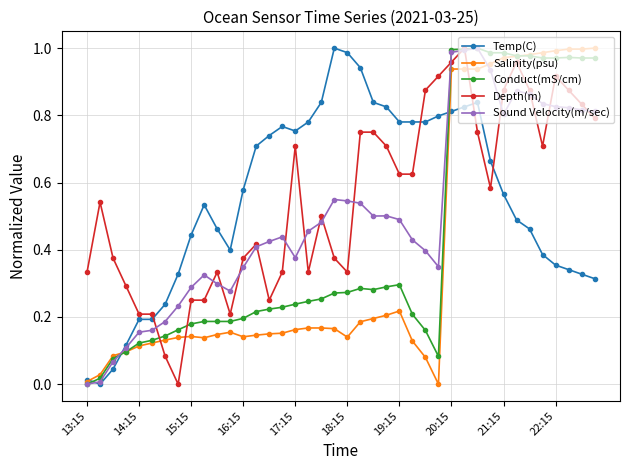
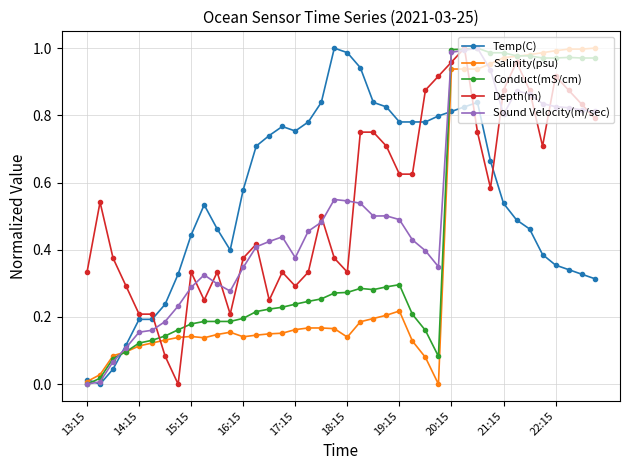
  {
    "Temp(C)": {
      "14:15": 0.19,
      "15:15": 0.44,
      "16:15": 0.58,
      "17:15": 0.75,
      "18:15": 0.99,
      "19:15": 0.78,
      "20:15": 0.81,
-     "21:15": 0.57,
+     "21:15": 0.54,
      "22:15": 0.35
    },
    "Salinity(psu)": {
      "14:15": 0.11,
      "15:15": 0.14,
      "16:15": 0.14,
      "17:15": 0.16,
      "18:15": 0.14,
      "19:15": 0.22,
      "20:15": 0.94
    },
    "Conduct(mS/cm)": {
      "14:15": 0.12,
      "15:15": 0.18,
      "16:15": 0.20,
      "17:15": 0.24,
      "18:15": 0.27,
      "19:15": 0.30
    },
    "Depth(m)": {
      "13:15": 0.33,
      "14:15": 0.21,
-     "15:15": 0.25,
+     "15:15": 0.33,
      "16:15": 0.38,
-     "17:15": 0.71,
+     "17:15": 0.29,
      "18:15": 0.33,
      "19:15": 0.62,
      "20:15": 0.96
    },
    "Sound Velocity(m/sec)": {
      "14:15": 0.15,
      "15:15": 0.29,
      "16:15": 0.35,
      "17:15": 0.38,
      "18:15": 0.55,
      "19:15": 0.49
    }
  }
